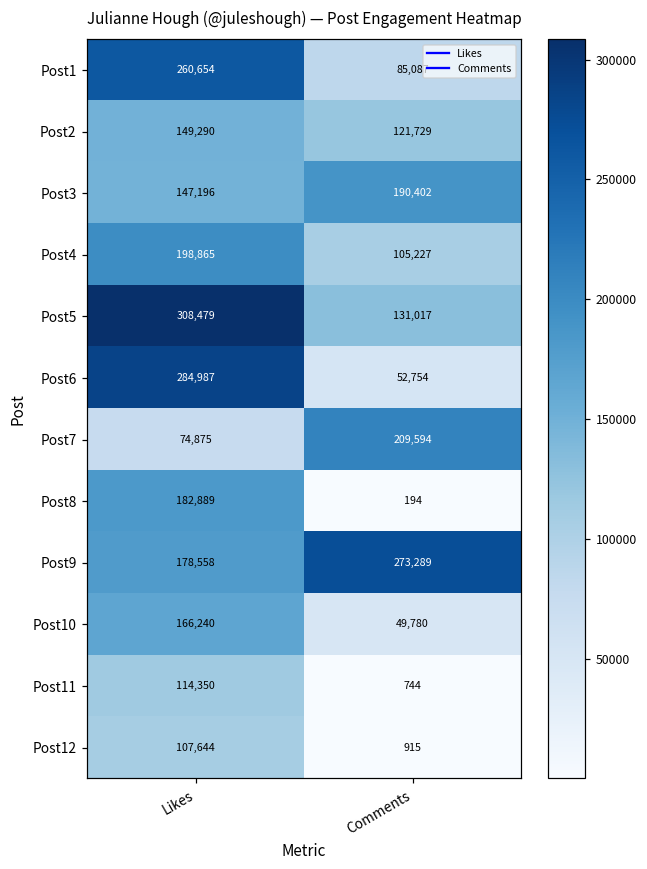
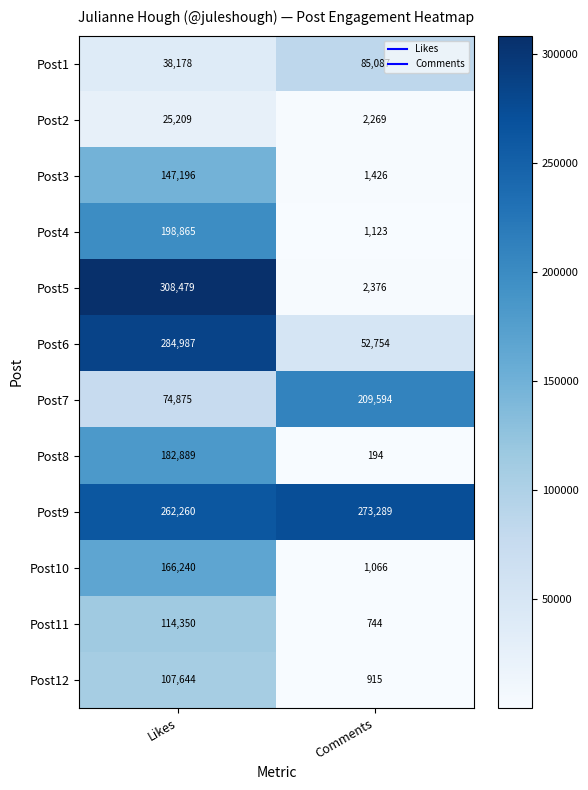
  {
    "Post1": {
-     "Likes": "260,654"
+     "Likes": "38,178"
    },
    "Post2": {
-     "Likes": "149,290",
-     "Comments": "121,729"
+     "Likes": "25,209",
+     "Comments": "2,269"
    },
    "Post3": {
      "Likes": "147,196",
-     "Comments": "190,402"
+     "Comments": "1,426"
    },
    "Post4": {
      "Likes": "198,865",
-     "Comments": "105,227"
+     "Comments": "1,123"
    },
    "Post5": {
      "Likes": "308,479",
-     "Comments": "131,017"
+     "Comments": "2,376"
    },
    "Post6": {
      "Likes": "284,987",
      "Comments": "52,754"
    },
    "Post7": {
      "Likes": "74,875",
      "Comments": "209,594"
    },
    "Post8": {
      "Likes": "182,889",
      "Comments": "194"
    },
    "Post9": {
-     "Likes": "178,558",
+     "Likes": "262,260",
      "Comments": "273,289"
    },
    "Post10": {
      "Likes": "166,240",
-     "Comments": "49,780"
+     "Comments": "1,066"
    },
    "Post11": {
      "Likes": "114,350",
      "Comments": "744"
    },
    "Post12": {
      "Likes": "107,644",
      "Comments": "915"
    }
  }
